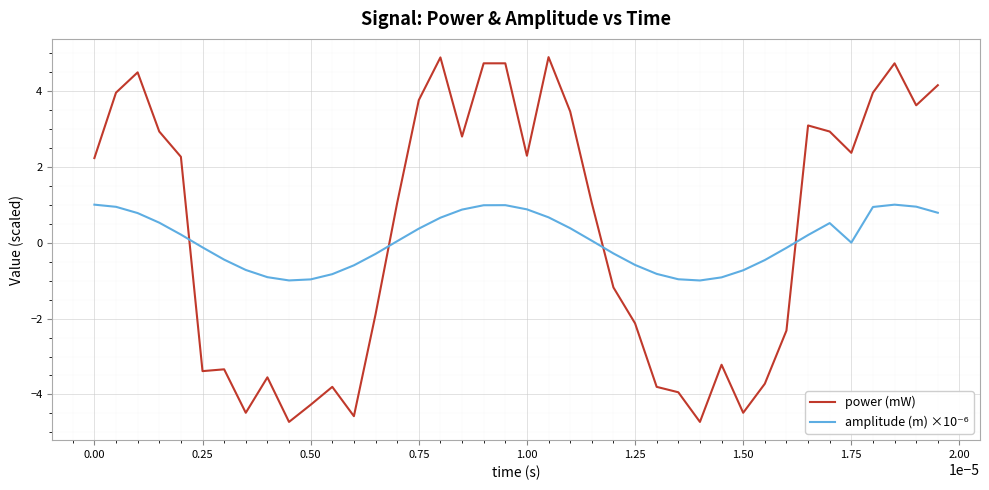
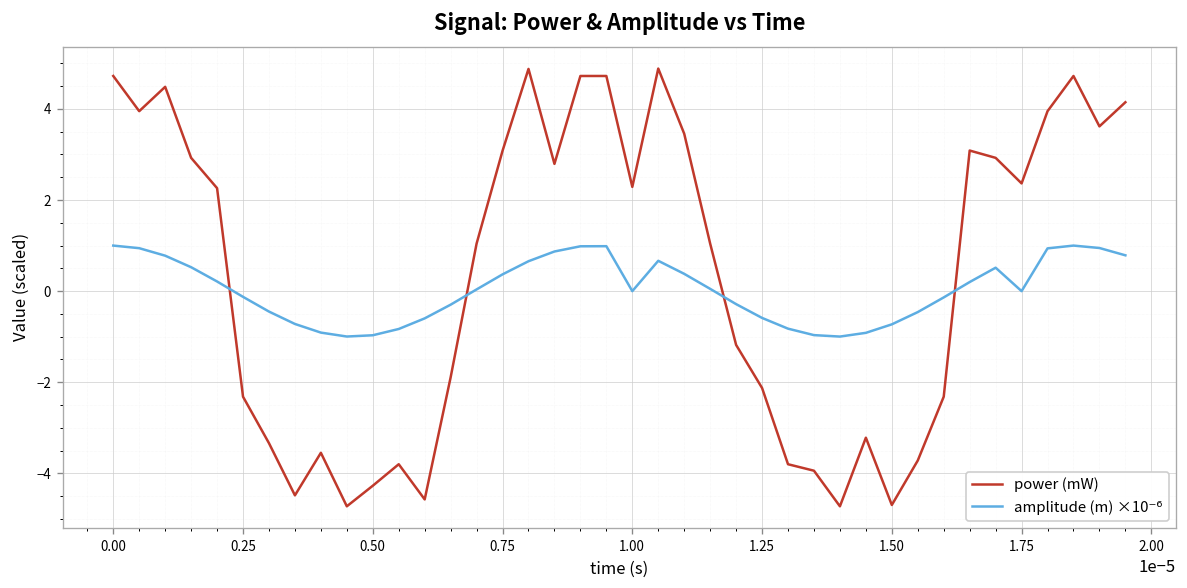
  {
    "power (mW)": {
-     "0.00": 2.2,
-     "0.25": -3.4,
+     "0.00": 4.7,
+     "0.25": -2.3,
      "0.50": -4.3,
-     "0.75": 3.8,
+     "0.75": 3.1,
      "1.00": 2.3,
      "1.25": -2.1,
-     "1.50": -4.5,
+     "1.50": -4.7,
      "1.75": 2.4
    },
    "amplitude (m) ×10⁻⁶": {
      "0.00": 1.0,
      "0.25": -0.1,
      "0.50": -1.0,
      "0.75": 0.4,
-     "1.00": 0.9,
+     "1.00": 0.0,
      "1.25": -0.6,
      "1.50": -0.7,
      "1.75": 0.0
    }
  }
